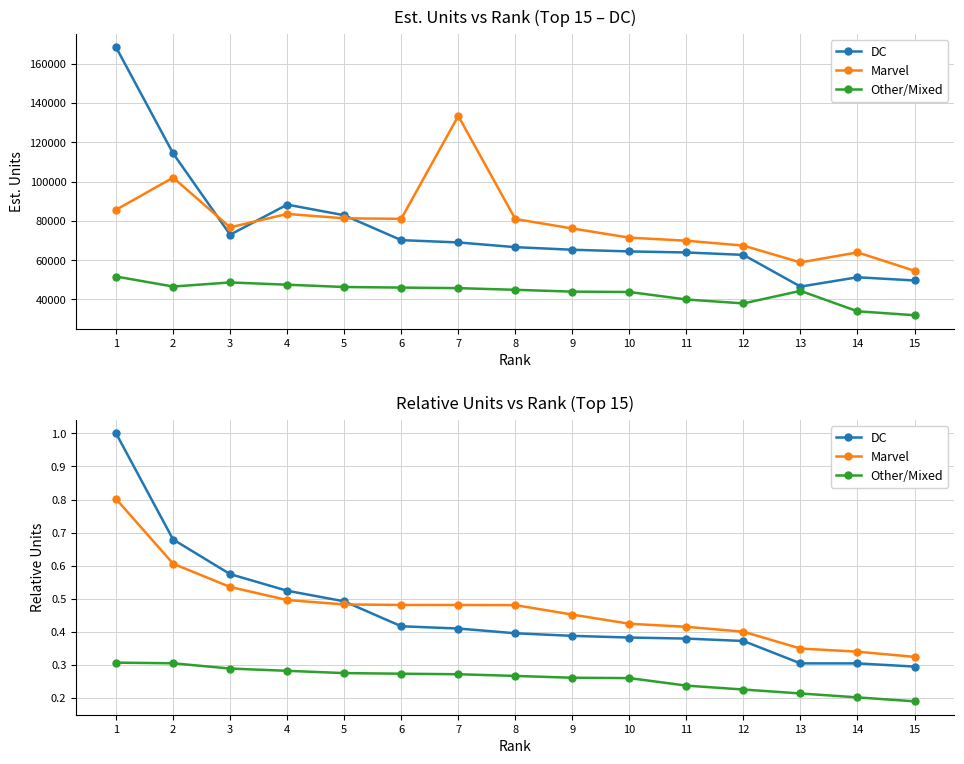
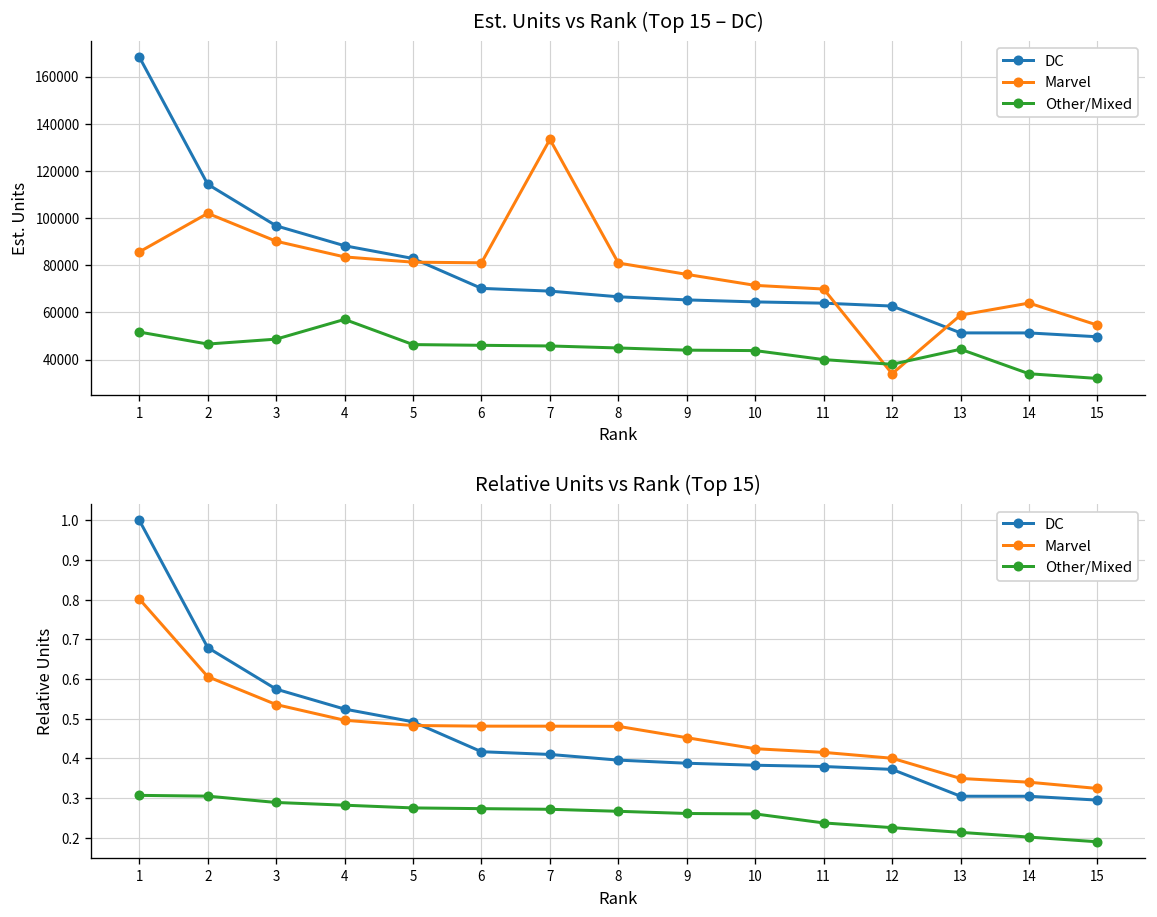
  {
    "Est. Units vs Rank (Top 15 – DC)": {
      "DC": {
        "1": 168000,
        "2": 114000,
-       "3": 73000,
+       "3": 97000,
        "4": 88000,
        "5": 83000,
        "6": 70000,
        "7": 69000,
        "8": 67000,
        "9": 65000,
        "10": 64000,
        "11": 64000,
        "12": 63000,
-       "13": 47000,
+       "13": 51000,
        "14": 51000,
        "15": 50000
      },
      "Marvel": {
        "1": 86000,
        "2": 102000,
-       "3": 77000,
+       "3": 90000,
        "4": 84000,
        "5": 81000,
        "6": 81000,
        "7": 133000,
        "8": 81000,
        "9": 76000,
        "10": 71000,
        "11": 70000,
-       "12": 67000,
+       "12": 34000,
        "13": 59000,
        "14": 64000,
        "15": 55000
      },
      "Other/Mixed": {
        "1": 52000,
        "2": 47000,
        "3": 49000,
-       "4": 48000,
+       "4": 57000,
        "5": 46000,
        "6": 46000,
        "7": 46000,
        "8": 45000,
        "9": 44000,
        "10": 44000,
        "11": 40000,
        "12": 38000,
        "13": 44000,
        "14": 34000,
        "15": 32000
      }
    },
    "Relative Units vs Rank (Top 15)": {
      "DC": {
        "1": 1.00,
        "2": 0.68,
        "3": 0.57,
        "4": 0.52,
        "5": 0.49,
        "6": 0.42,
        "7": 0.41,
        "8": 0.40,
        "9": 0.39,
        "10": 0.38,
        "11": 0.38,
        "12": 0.37,
        "13": 0.30,
        "14": 0.30,
        "15": 0.30
      },
      "Marvel": {
        "1": 0.80,
        "2": 0.61,
        "3": 0.54,
        "4": 0.50,
        "5": 0.48,
        "6": 0.48,
        "7": 0.48,
        "8": 0.48,
        "9": 0.45,
        "10": 0.42,
        "11": 0.42,
        "12": 0.40,
        "13": 0.35,
        "14": 0.34,
        "15": 0.32
      },
      "Other/Mixed": {
        "1": 0.31,
        "2": 0.31,
        "3": 0.29,
        "4": 0.28,
        "5": 0.28,
        "6": 0.27,
        "7": 0.27,
        "8": 0.27,
        "9": 0.26,
        "10": 0.26,
        "11": 0.24,
        "12": 0.23,
        "13": 0.21,
        "14": 0.20,
        "15": 0.19
      }
    }
  }
